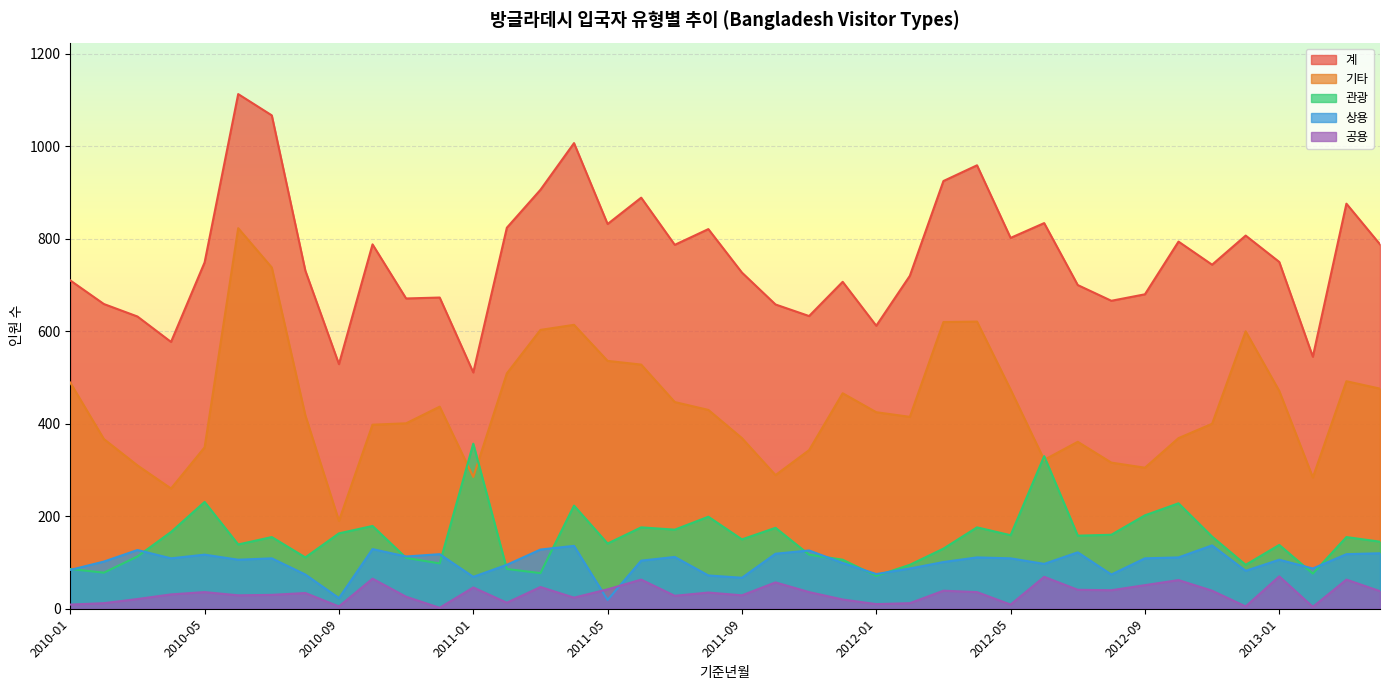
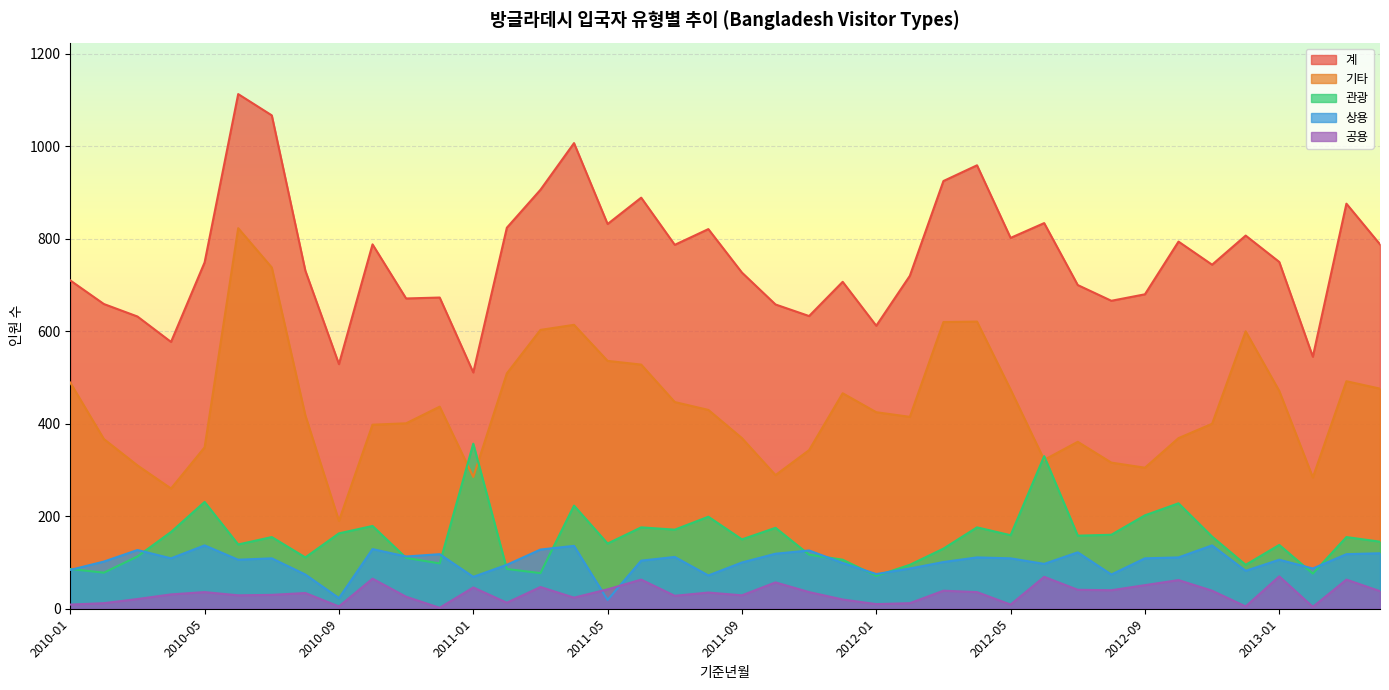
  {
    "관광": {
      "2010-05": 230,
      "2010-09": 160,
      "2011-01": 360,
      "2011-05": 140,
      "2011-09": 150,
      "2012-05": 160,
      "2012-09": 200,
      "2013-01": 140
    },
    "상용": {
-     "2010-05": 120,
+     "2010-05": 140,
      "2010-09": 20,
      "2011-01": 70,
      "2011-05": 20,
-     "2011-09": 70,
+     "2011-09": 100,
      "2012-05": 110,
      "2012-09": 110,
      "2013-01": 110
    },
    "공용": {
      "2010-01": 10,
      "2010-05": 40,
      "2010-09": 10,
      "2011-01": 50,
      "2011-05": 40,
      "2011-09": 30,
      "2012-01": 10,
      "2012-05": 10,
      "2012-09": 50,
      "2013-01": 70
    }
  }
